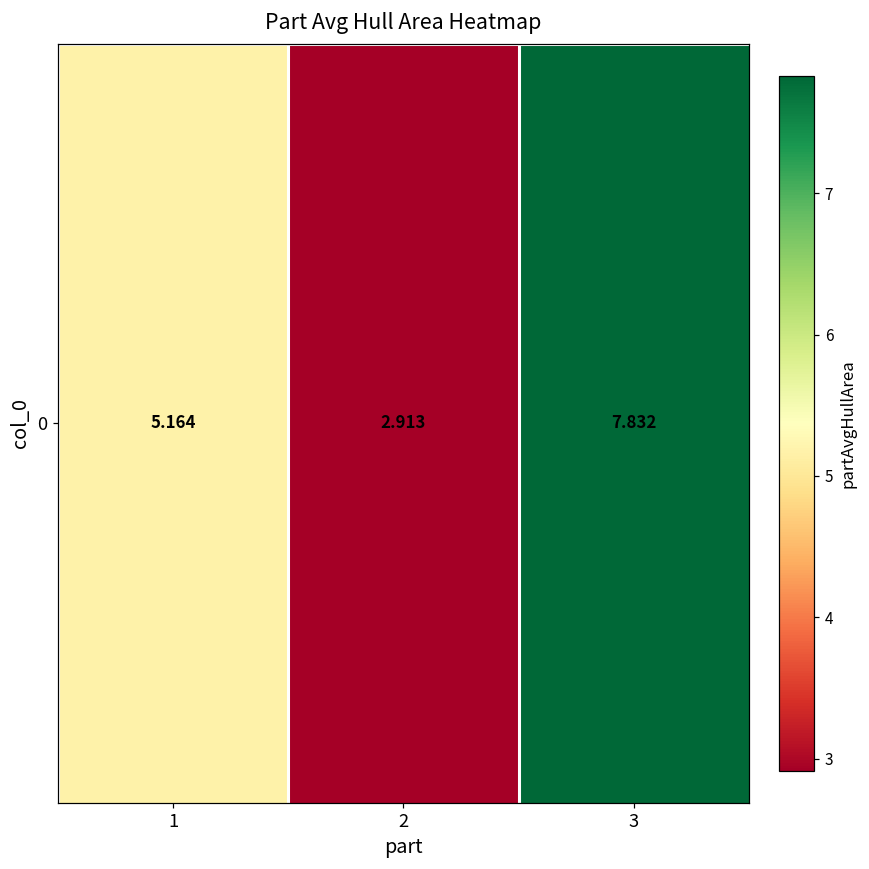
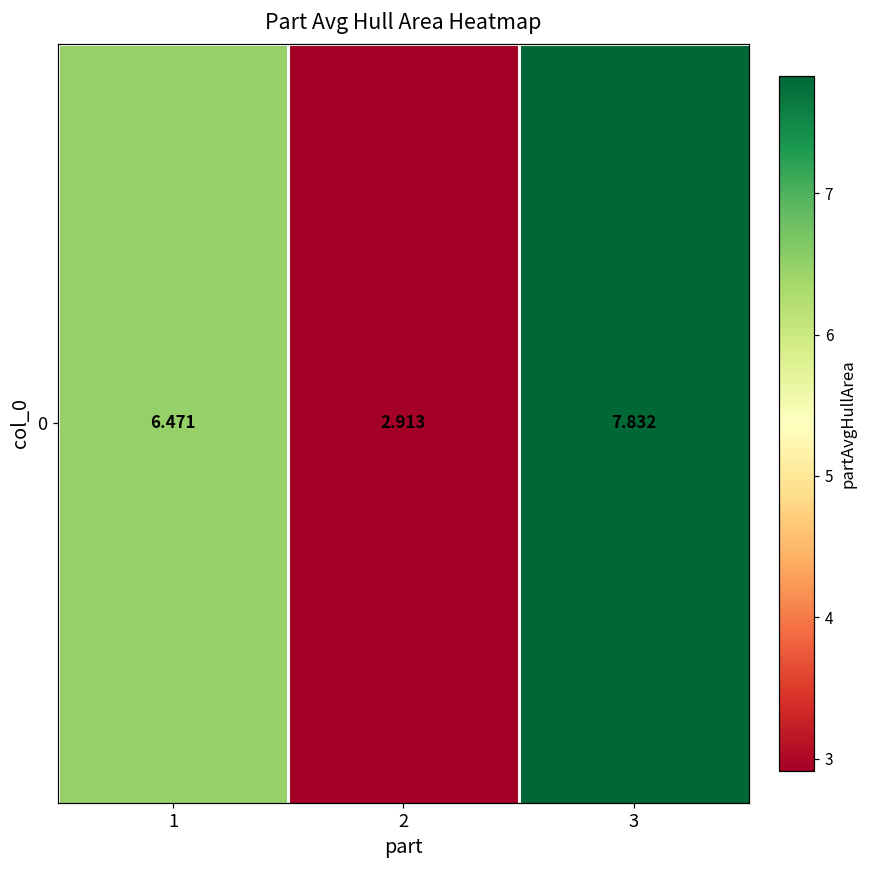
  {
    "0": {
-     "1": 5.164,
+     "1": 6.471,
      "2": 2.913,
      "3": 7.832
    }
  }
